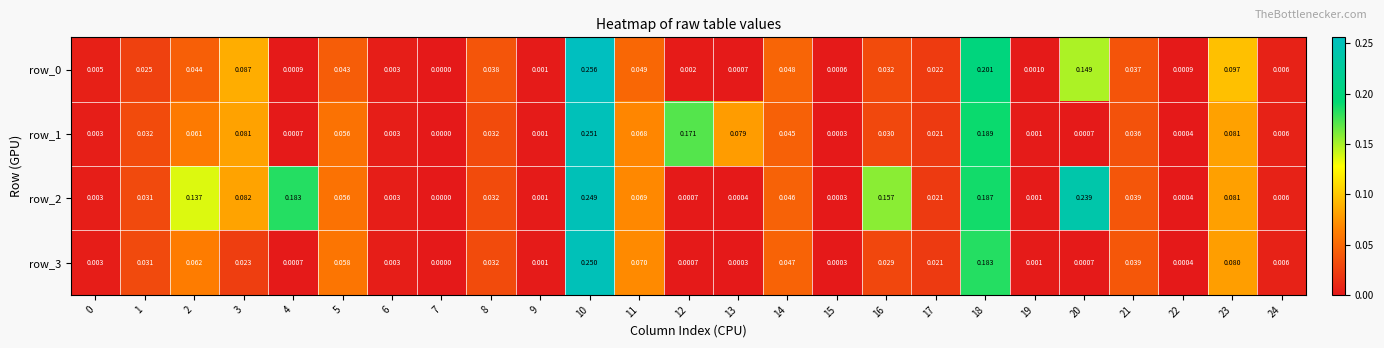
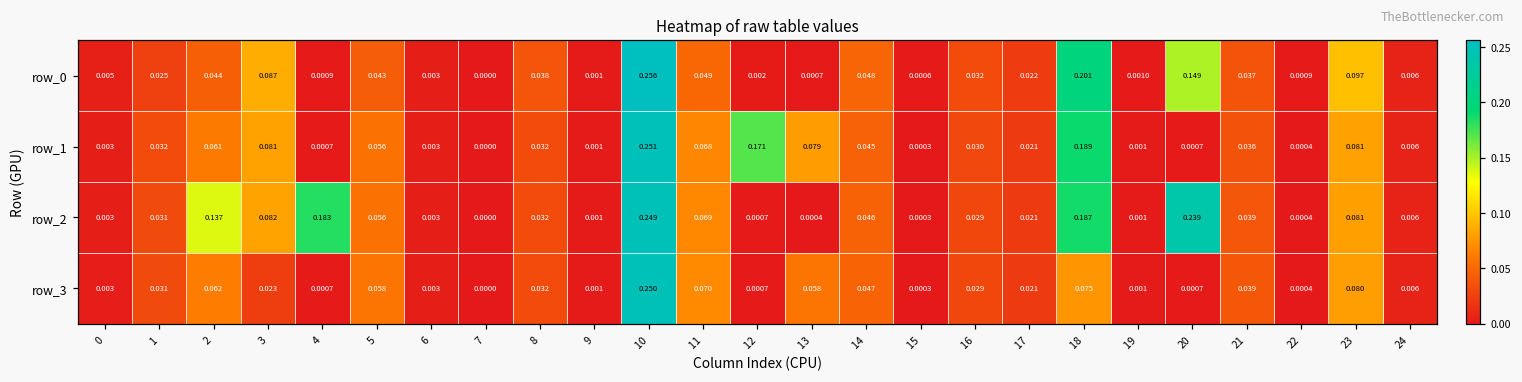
  {
    "row_0": {
      "0": 0.005,
      "1": 0.025,
      "2": 0.044,
      "3": 0.087,
      "4": 0.0009,
      "5": 0.043,
      "6": 0.003,
      "7": 0.0000,
      "8": 0.038,
      "9": 0.001,
      "10": 0.256,
      "11": 0.049,
      "12": 0.002,
      "13": 0.0007,
      "14": 0.048,
      "15": 0.0006,
      "16": 0.032,
      "17": 0.022,
      "18": 0.201,
      "19": 0.0010,
      "20": 0.149,
      "21": 0.037,
      "22": 0.0009,
      "23": 0.097,
      "24": 0.006
    },
    "row_1": {
      "0": 0.003,
      "1": 0.032,
      "2": 0.061,
      "3": 0.081,
      "4": 0.0007,
      "5": 0.056,
      "6": 0.003,
      "7": 0.0000,
      "8": 0.032,
      "9": 0.001,
      "10": 0.251,
      "11": 0.068,
      "12": 0.171,
      "13": 0.079,
      "14": 0.045,
      "15": 0.0003,
      "16": 0.030,
      "17": 0.021,
      "18": 0.189,
      "19": 0.001,
      "20": 0.0007,
      "21": 0.036,
      "22": 0.0004,
      "23": 0.081,
      "24": 0.006
    },
    "row_2": {
      "0": 0.003,
      "1": 0.031,
      "2": 0.137,
      "3": 0.082,
      "4": 0.183,
      "5": 0.056,
      "6": 0.003,
      "7": 0.0000,
      "8": 0.032,
      "9": 0.001,
      "10": 0.249,
      "11": 0.069,
      "12": 0.0007,
      "13": 0.0004,
      "14": 0.046,
      "15": 0.0003,
-     "16": 0.157,
+     "16": 0.029,
      "17": 0.021,
      "18": 0.187,
      "19": 0.001,
      "20": 0.239,
      "21": 0.039,
      "22": 0.0004,
      "23": 0.081,
      "24": 0.006
    },
    "row_3": {
      "0": 0.003,
      "1": 0.031,
      "2": 0.062,
      "3": 0.023,
      "4": 0.0007,
      "5": 0.058,
      "6": 0.003,
      "7": 0.0000,
      "8": 0.032,
      "9": 0.001,
      "10": 0.250,
      "11": 0.070,
      "12": 0.0007,
-     "13": 0.0003,
+     "13": 0.058,
      "14": 0.047,
      "15": 0.0003,
      "16": 0.029,
      "17": 0.021,
-     "18": 0.183,
+     "18": 0.075,
      "19": 0.001,
      "20": 0.0007,
      "21": 0.039,
      "22": 0.0004,
      "23": 0.080,
      "24": 0.006
    }
  }
